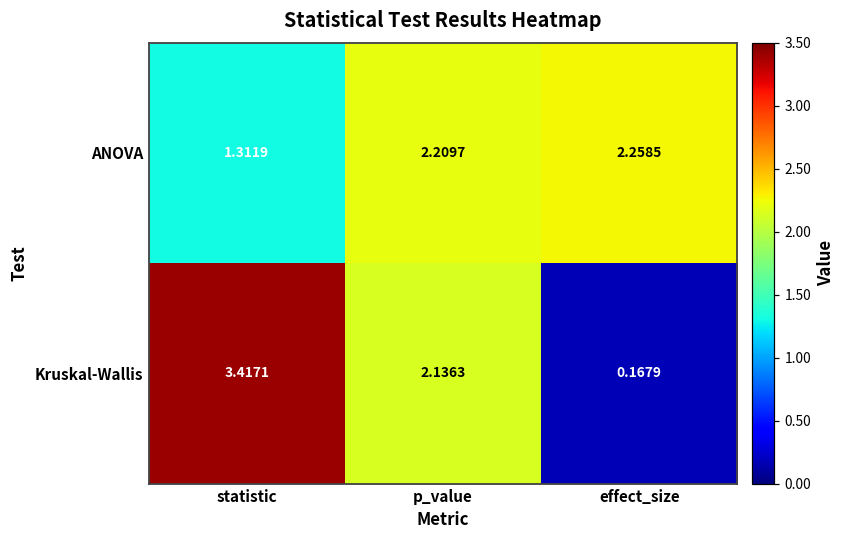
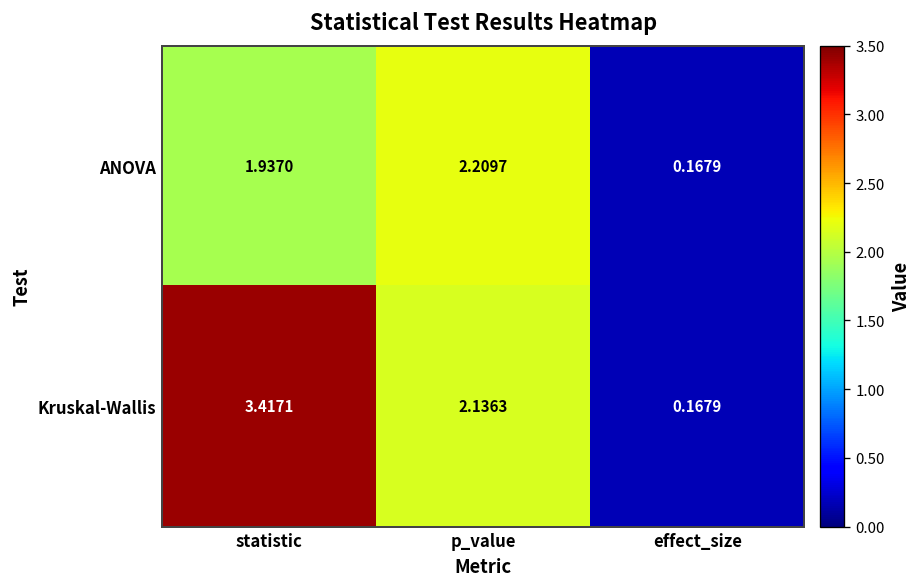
  {
    "ANOVA": {
-     "statistic": 1.3119,
+     "statistic": 1.9370,
      "p_value": 2.2097,
-     "effect_size": 2.2585
+     "effect_size": 0.1679
    },
    "Kruskal-Wallis": {
      "statistic": 3.4171,
      "p_value": 2.1363,
      "effect_size": 0.1679
    }
  }
